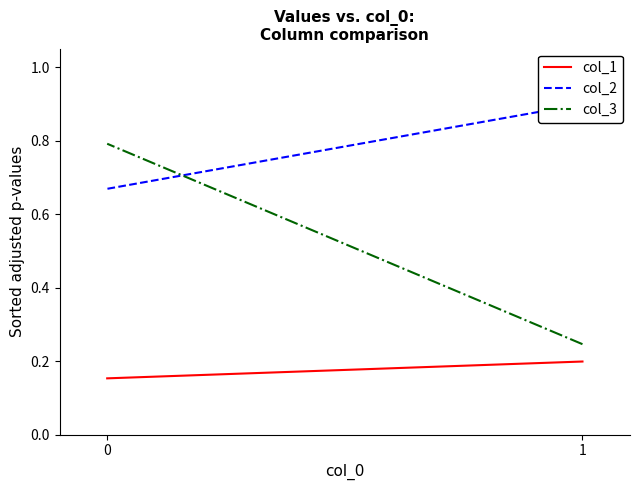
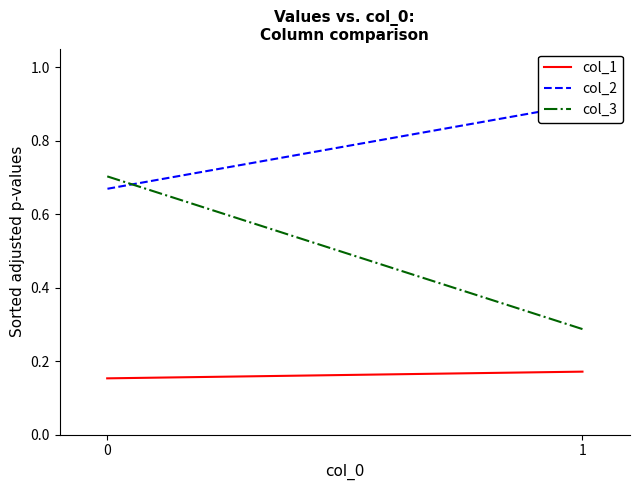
  {
    "col_1": {
      "0": 0.15,
-     "1": 0.20
+     "1": 0.17
    },
    "col_2": {
      "0": 0.67
    },
    "col_3": {
-     "0": 0.79,
-     "1": 0.25
+     "0": 0.70,
+     "1": 0.29
    }
  }
